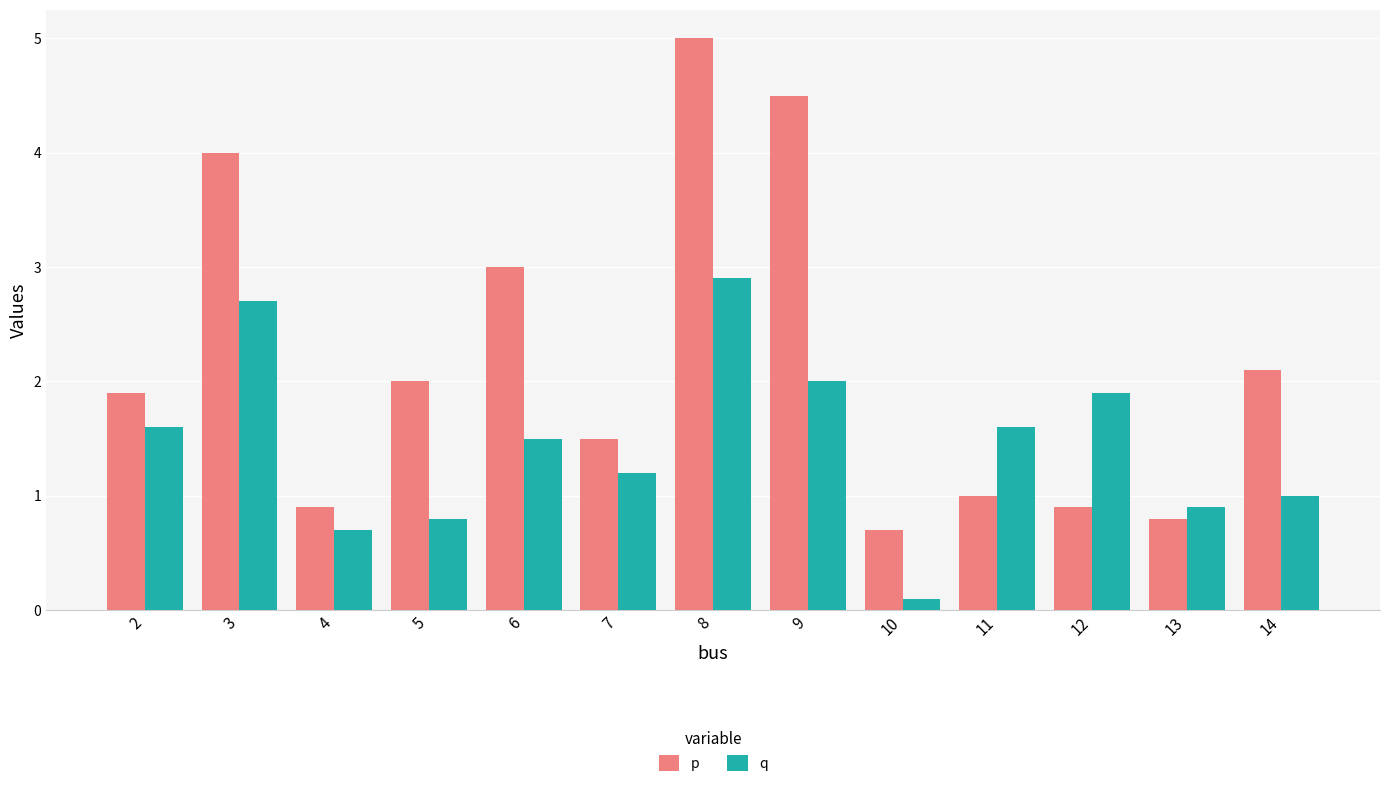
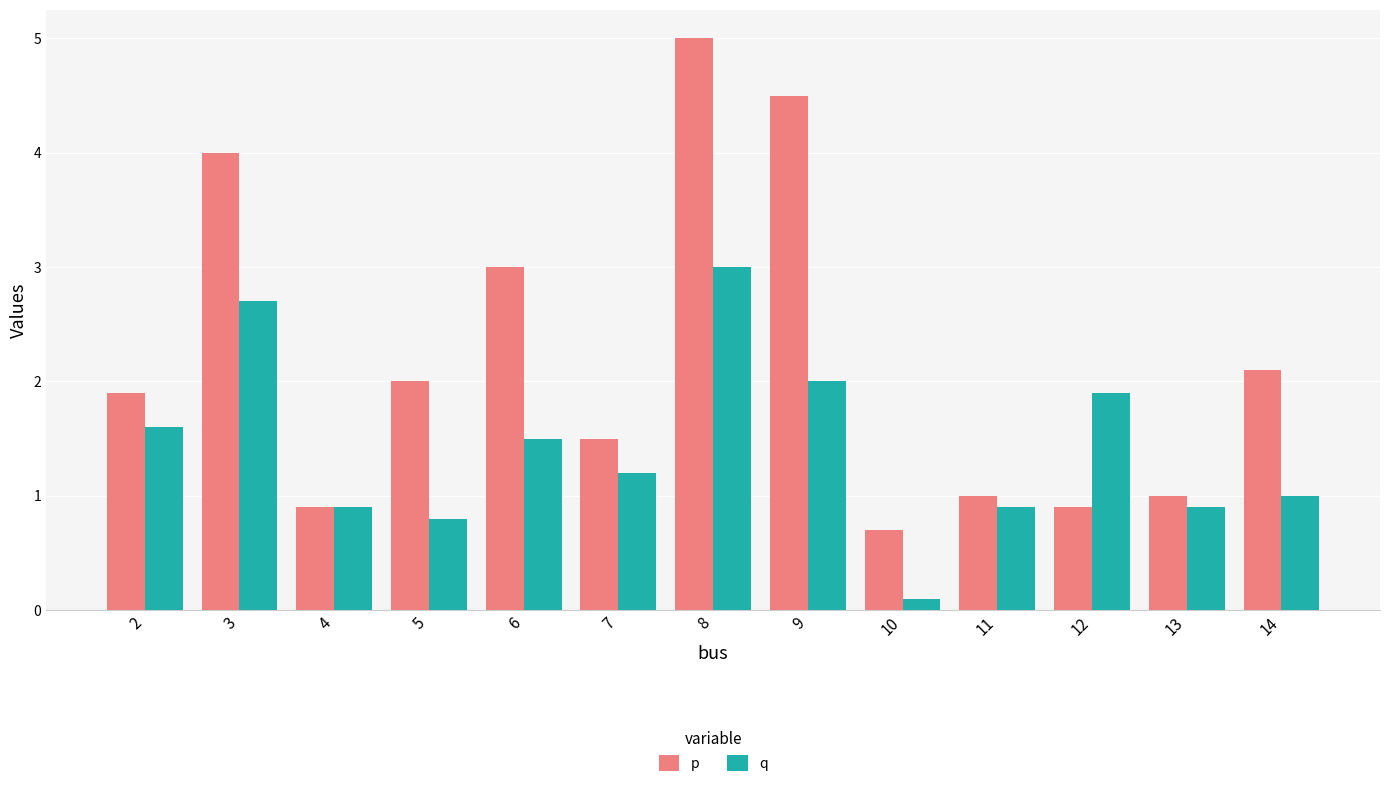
  {
    "p": {
      "2": 1.9,
      "3": 4.0,
      "4": 0.9,
      "5": 2.0,
      "6": 3.0,
      "7": 1.5,
      "8": 5.0,
      "9": 4.5,
      "10": 0.7,
      "11": 1.0,
      "12": 0.9,
-     "13": 0.8,
+     "13": 1.0,
      "14": 2.1
    },
    "q": {
      "2": 1.6,
      "3": 2.7,
-     "4": 0.7,
+     "4": 0.9,
      "5": 0.8,
      "6": 1.5,
      "7": 1.2,
-     "8": 2.9,
+     "8": 3.0,
      "9": 2.0,
      "10": 0.1,
-     "11": 1.6,
+     "11": 0.9,
      "12": 1.9,
      "13": 0.9,
      "14": 1.0
    }
  }
